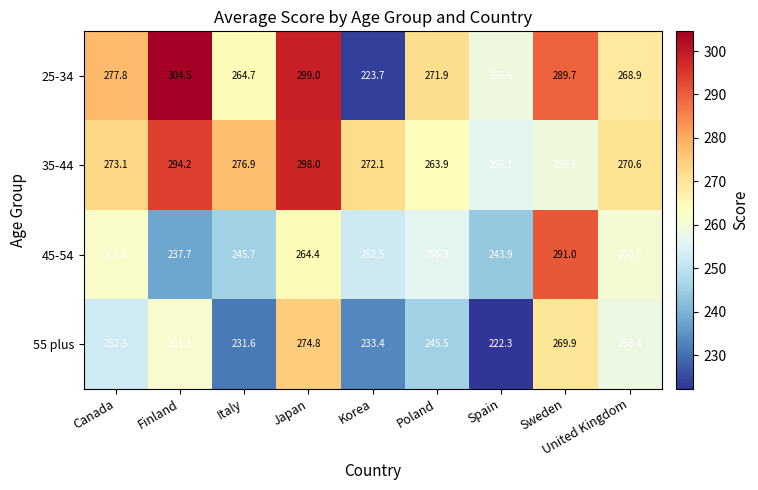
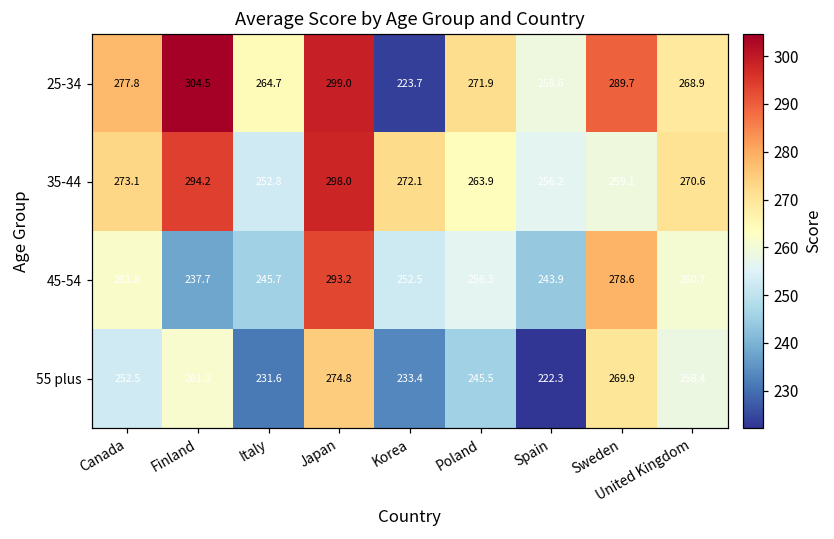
  {
    "25-34": {
      "Canada": 277.8,
      "Finland": 304.5,
      "Italy": 264.7,
      "Japan": 299.0,
      "Korea": 223.7,
      "Poland": 271.9,
      "Sweden": 289.7,
      "United Kingdom": 268.9
    },
    "35-44": {
      "Canada": 273.1,
      "Finland": 294.2,
-     "Italy": 276.9,
+     "Italy": 252.8,
      "Japan": 298.0,
      "Korea": 272.1,
      "Poland": 263.9,
      "United Kingdom": 270.6
    },
    "45-54": {
      "Canada": 261.8,
      "Finland": 237.7,
      "Italy": 245.7,
-     "Japan": 264.4,
+     "Japan": 293.2,
      "Korea": 252.5,
      "Spain": 243.9,
-     "Sweden": 291.0
+     "Sweden": 278.6
    },
    "55 plus": {
      "Canada": 252.5,
      "Finland": 261.3,
      "Italy": 231.6,
      "Japan": 274.8,
      "Korea": 233.4,
      "Poland": 245.5,
      "Spain": 222.3,
      "Sweden": 269.9
    }
  }
